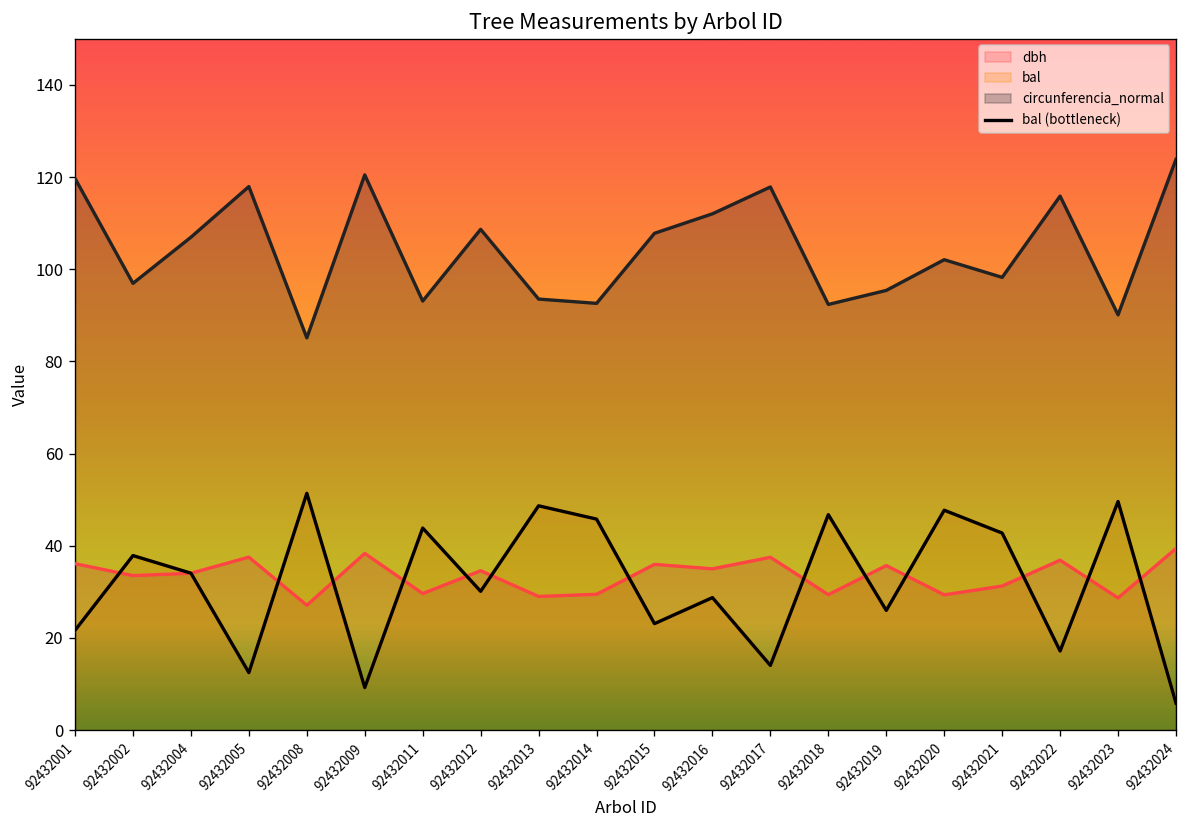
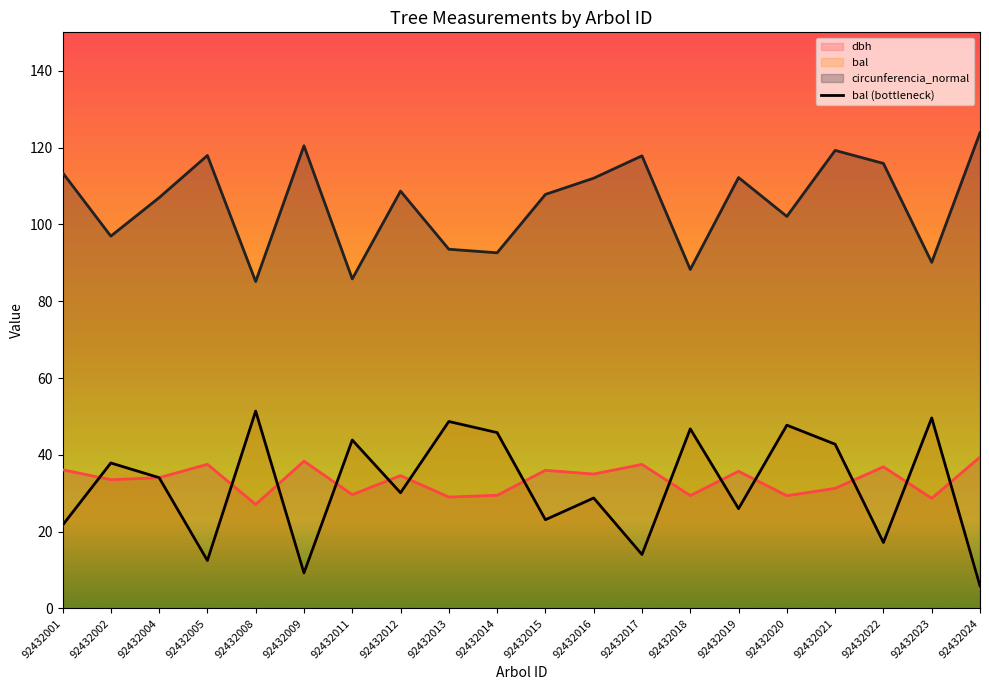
  {
    "circunferencia_normal": {
-     "92432001": 120,
+     "92432001": 113,
      "92432002": 97,
      "92432004": 107,
      "92432005": 118,
      "92432008": 85,
      "92432009": 120,
-     "92432011": 93,
+     "92432011": 86,
      "92432012": 109,
      "92432013": 94,
      "92432014": 93,
      "92432015": 108,
      "92432016": 112,
      "92432017": 118,
-     "92432018": 92,
-     "92432019": 95,
+     "92432018": 88,
+     "92432019": 112,
      "92432020": 102,
-     "92432021": 98,
+     "92432021": 119,
      "92432022": 116,
      "92432023": 90,
      "92432024": 124
    }
  }
